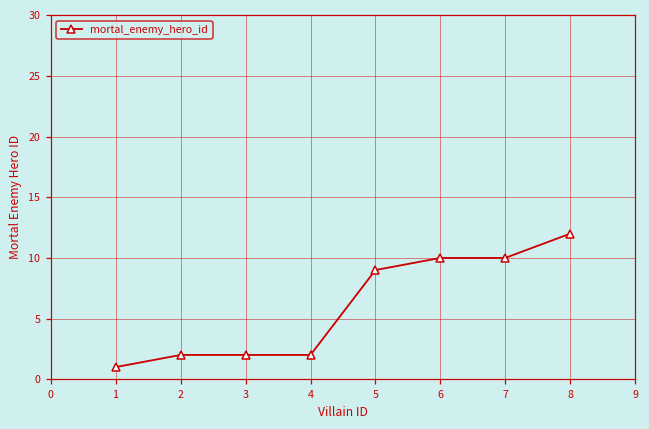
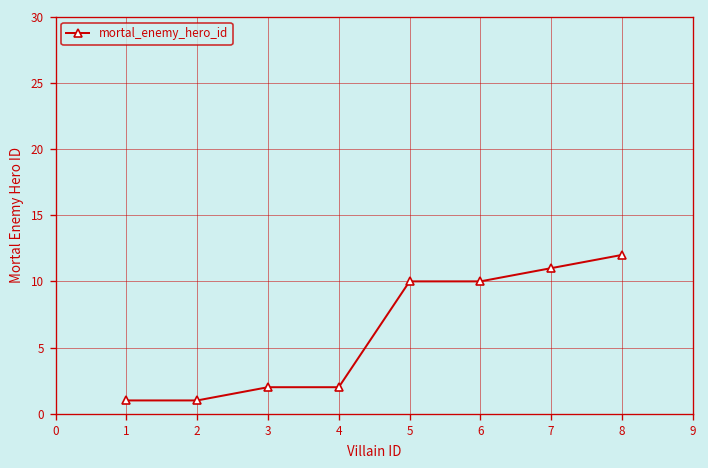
  {
    "1": 1,
-   "2": 2,
+   "2": 1,
    "3": 2,
    "4": 2,
-   "5": 9,
+   "5": 10,
    "6": 10,
-   "7": 10,
+   "7": 11,
    "8": 12
  }
